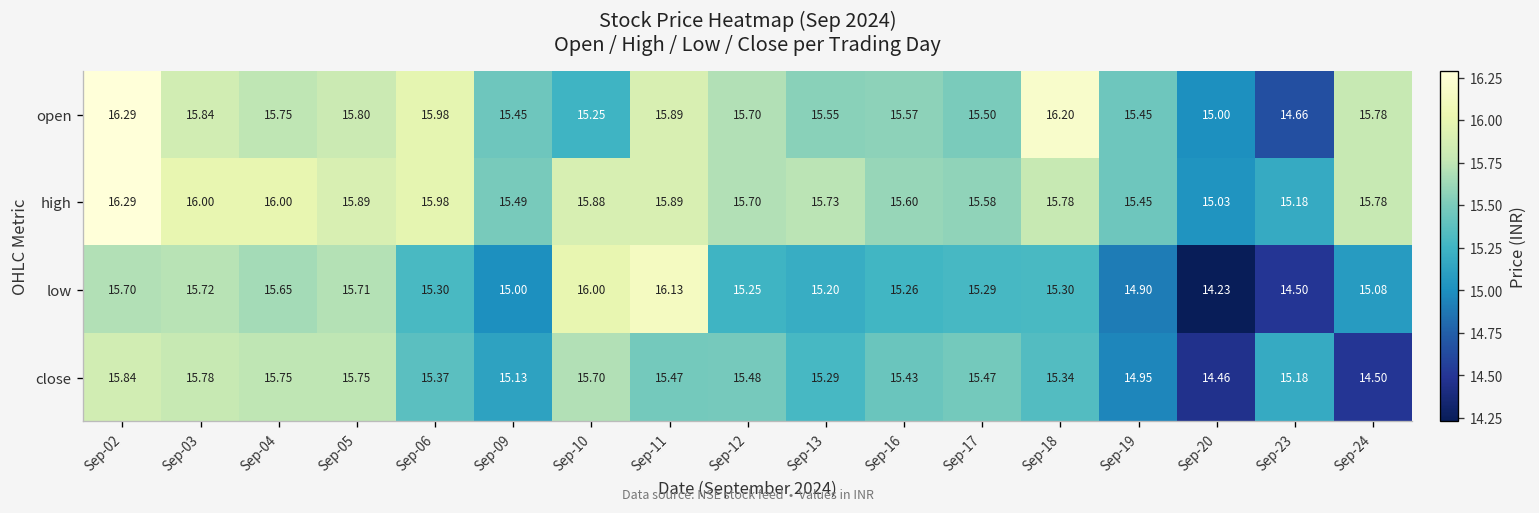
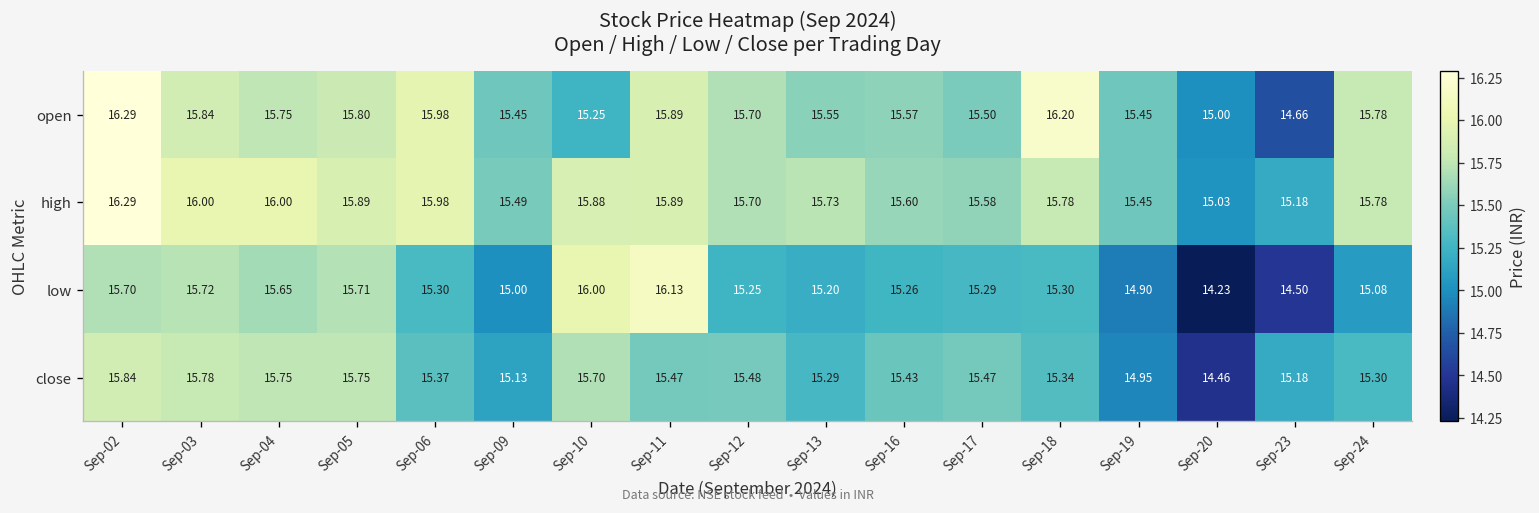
  {
    "open": {
      "Sep-02": 16.29,
      "Sep-03": 15.84,
      "Sep-04": 15.75,
      "Sep-05": 15.80,
      "Sep-06": 15.98,
      "Sep-09": 15.45,
      "Sep-10": 15.25,
      "Sep-11": 15.89,
      "Sep-12": 15.70,
      "Sep-13": 15.55,
      "Sep-16": 15.57,
      "Sep-17": 15.50,
      "Sep-18": 16.20,
      "Sep-19": 15.45,
      "Sep-20": 15.00,
      "Sep-23": 14.66,
      "Sep-24": 15.78
    },
    "high": {
      "Sep-02": 16.29,
      "Sep-03": 16.00,
      "Sep-04": 16.00,
      "Sep-05": 15.89,
      "Sep-06": 15.98,
      "Sep-09": 15.49,
      "Sep-10": 15.88,
      "Sep-11": 15.89,
      "Sep-12": 15.70,
      "Sep-13": 15.73,
      "Sep-16": 15.60,
      "Sep-17": 15.58,
      "Sep-18": 15.78,
      "Sep-19": 15.45,
      "Sep-20": 15.03,
      "Sep-23": 15.18,
      "Sep-24": 15.78
    },
    "low": {
      "Sep-02": 15.70,
      "Sep-03": 15.72,
      "Sep-04": 15.65,
      "Sep-05": 15.71,
      "Sep-06": 15.30,
      "Sep-09": 15.00,
      "Sep-10": 16.00,
      "Sep-11": 16.13,
      "Sep-12": 15.25,
      "Sep-13": 15.20,
      "Sep-16": 15.26,
      "Sep-17": 15.29,
      "Sep-18": 15.30,
      "Sep-19": 14.90,
      "Sep-20": 14.23,
      "Sep-23": 14.50,
      "Sep-24": 15.08
    },
    "close": {
      "Sep-02": 15.84,
      "Sep-03": 15.78,
      "Sep-04": 15.75,
      "Sep-05": 15.75,
      "Sep-06": 15.37,
      "Sep-09": 15.13,
      "Sep-10": 15.70,
      "Sep-11": 15.47,
      "Sep-12": 15.48,
      "Sep-13": 15.29,
      "Sep-16": 15.43,
      "Sep-17": 15.47,
      "Sep-18": 15.34,
      "Sep-19": 14.95,
      "Sep-20": 14.46,
      "Sep-23": 15.18,
-     "Sep-24": 14.50
+     "Sep-24": 15.30
    }
  }
